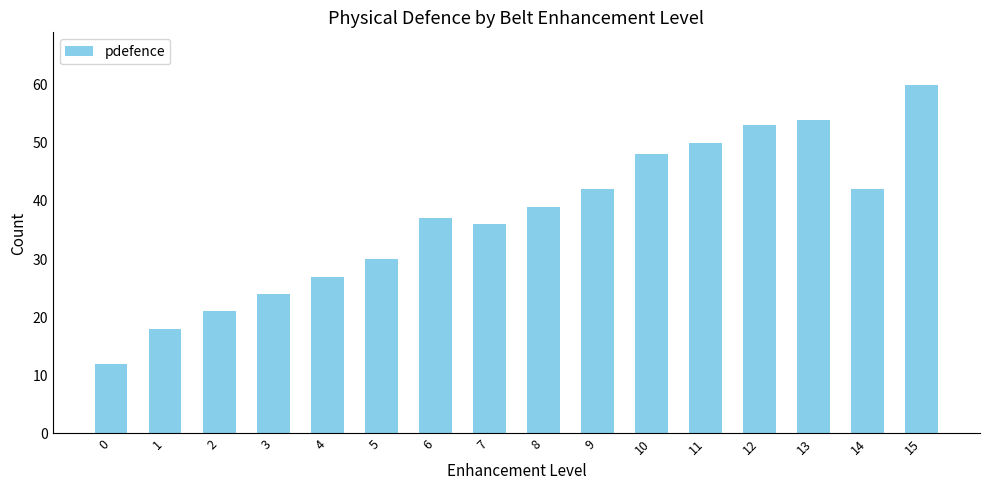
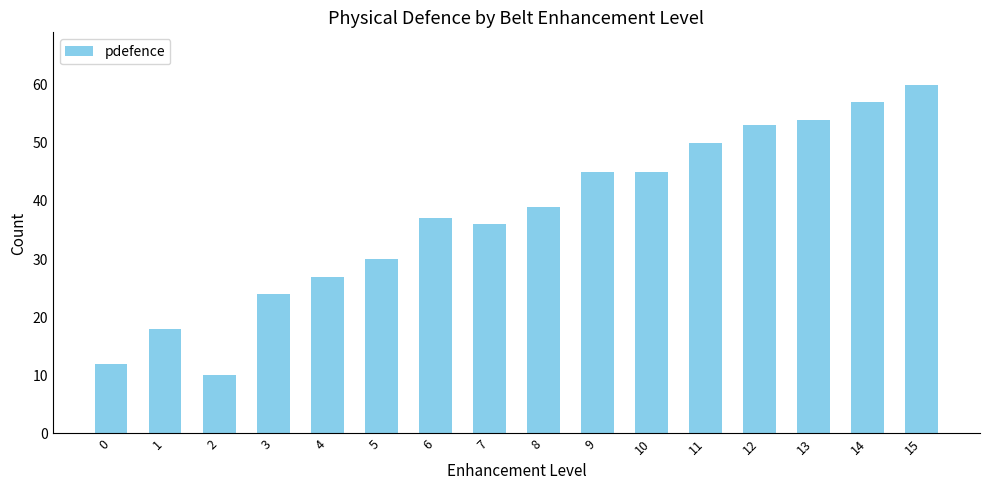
  {
    "0": 12,
    "1": 18,
-   "2": 21,
+   "2": 10,
    "3": 24,
    "4": 27,
    "5": 30,
    "6": 37,
    "7": 36,
    "8": 39,
-   "9": 42,
-   "10": 48,
+   "9": 45,
+   "10": 45,
    "11": 50,
    "12": 53,
    "13": 54,
-   "14": 42,
+   "14": 57,
    "15": 60
  }
